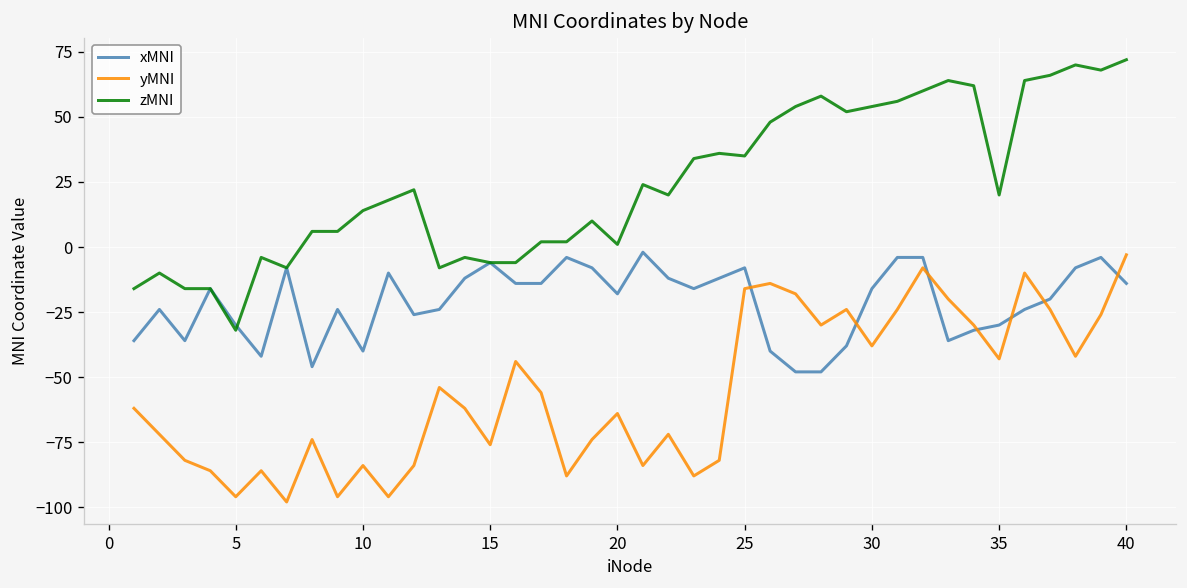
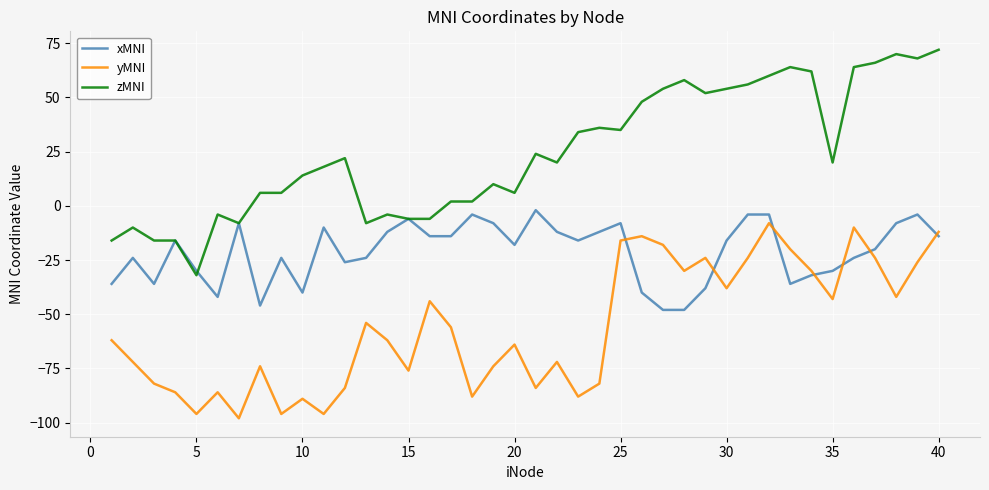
  {
    "xMNI": {
      "5": -30,
      "10": -40,
      "20": -18,
      "25": -8,
      "30": -16,
      "35": -30,
      "40": -14
    },
    "yMNI": {
      "5": -96,
-     "10": -84,
+     "10": -89,
      "15": -76,
      "20": -64,
      "25": -16,
      "30": -38,
      "35": -43,
-     "40": -3
+     "40": -12
    },
    "zMNI": {
      "5": -32,
      "10": 14,
-     "20": 1,
+     "20": 6,
      "25": 35,
      "30": 54,
      "35": 20,
      "40": 72
    }
  }
